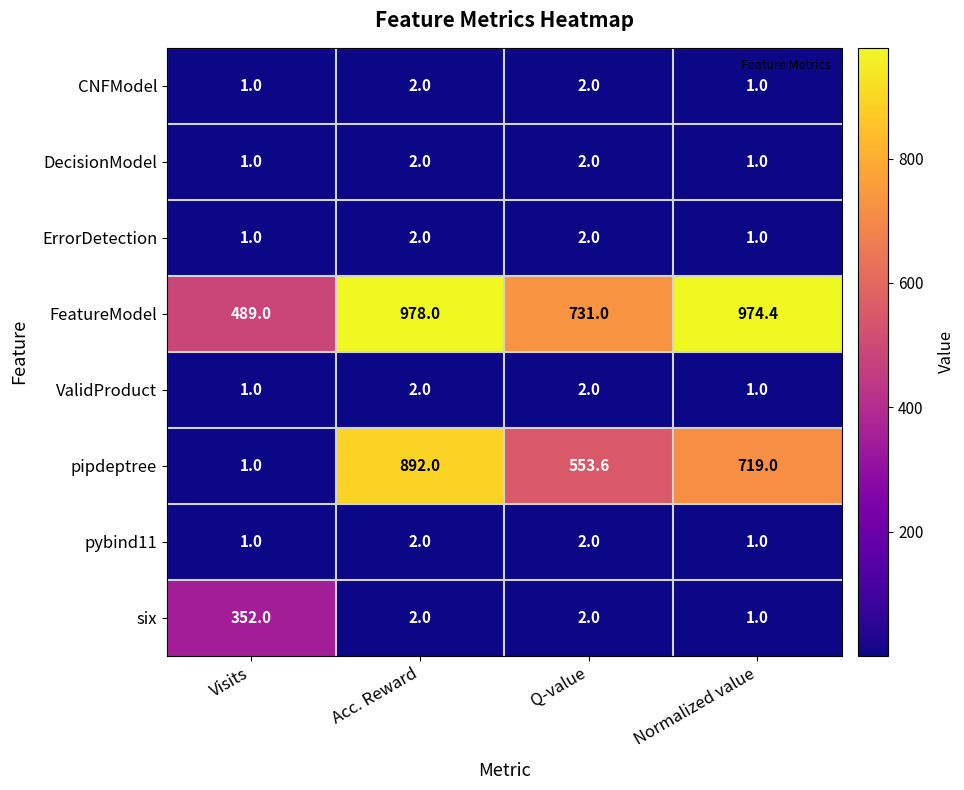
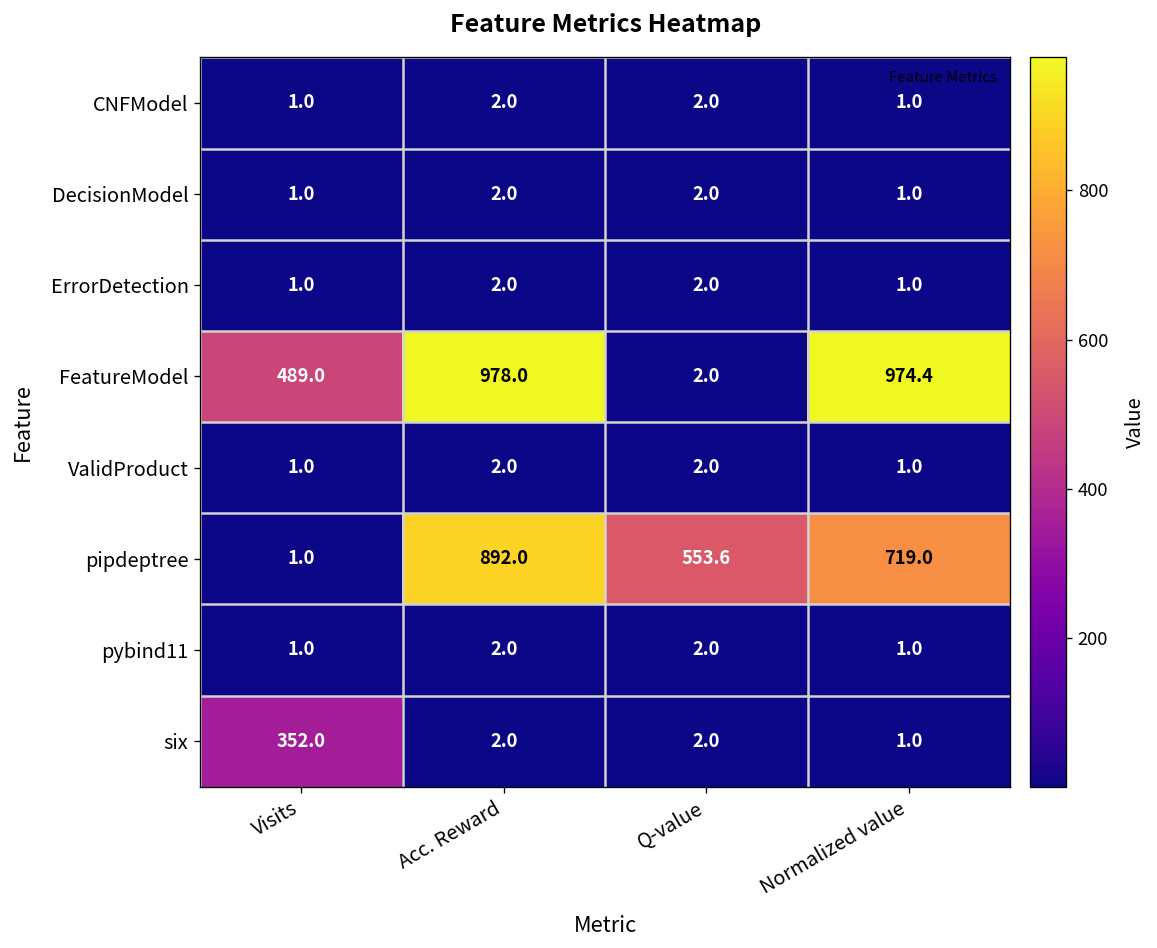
  {
    "CNFModel": {
      "Visits": 1.0,
      "Acc. Reward": 2.0,
      "Q-value": 2.0,
      "Normalized value": 1.0
    },
    "DecisionModel": {
      "Visits": 1.0,
      "Acc. Reward": 2.0,
      "Q-value": 2.0,
      "Normalized value": 1.0
    },
    "ErrorDetection": {
      "Visits": 1.0,
      "Acc. Reward": 2.0,
      "Q-value": 2.0,
      "Normalized value": 1.0
    },
    "FeatureModel": {
      "Visits": 489.0,
      "Acc. Reward": 978.0,
-     "Q-value": 731.0,
+     "Q-value": 2.0,
      "Normalized value": 974.4
    },
    "ValidProduct": {
      "Visits": 1.0,
      "Acc. Reward": 2.0,
      "Q-value": 2.0,
      "Normalized value": 1.0
    },
    "pipdeptree": {
      "Visits": 1.0,
      "Acc. Reward": 892.0,
      "Q-value": 553.6,
      "Normalized value": 719.0
    },
    "pybind11": {
      "Visits": 1.0,
      "Acc. Reward": 2.0,
      "Q-value": 2.0,
      "Normalized value": 1.0
    },
    "six": {
      "Visits": 352.0,
      "Acc. Reward": 2.0,
      "Q-value": 2.0,
      "Normalized value": 1.0
    }
  }
